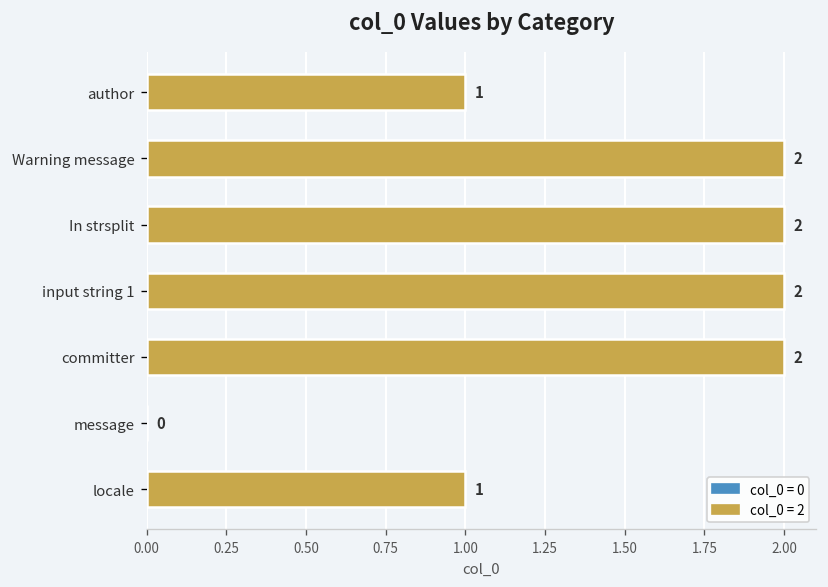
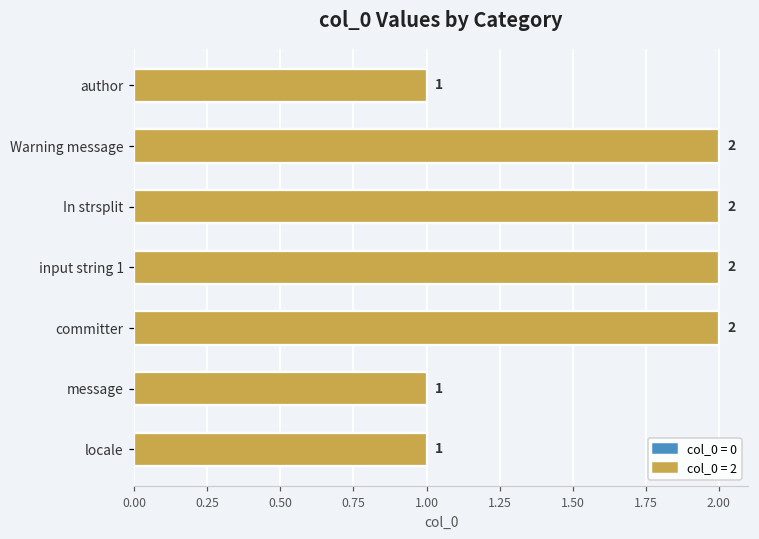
  {
    "author": 1,
    "Warning message": 2,
    "In strsplit": 2,
    "input string 1": 2,
    "committer": 2,
-   "message": 0,
+   "message": 1,
    "locale": 1
  }
